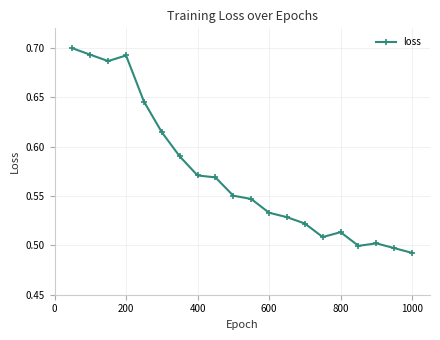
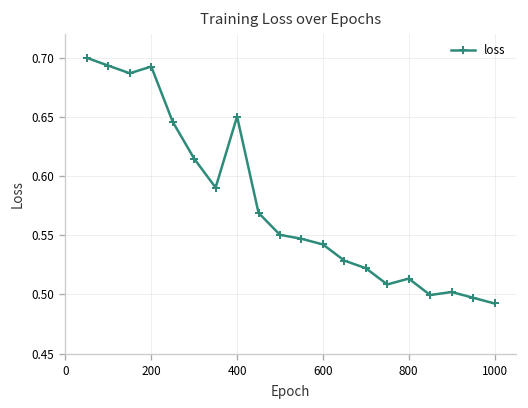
  {
    "200": 0.69,
-   "400": 0.57,
-   "600": 0.53,
+   "400": 0.65,
+   "600": 0.54,
    "800": 0.51,
    "1000": 0.49
  }
